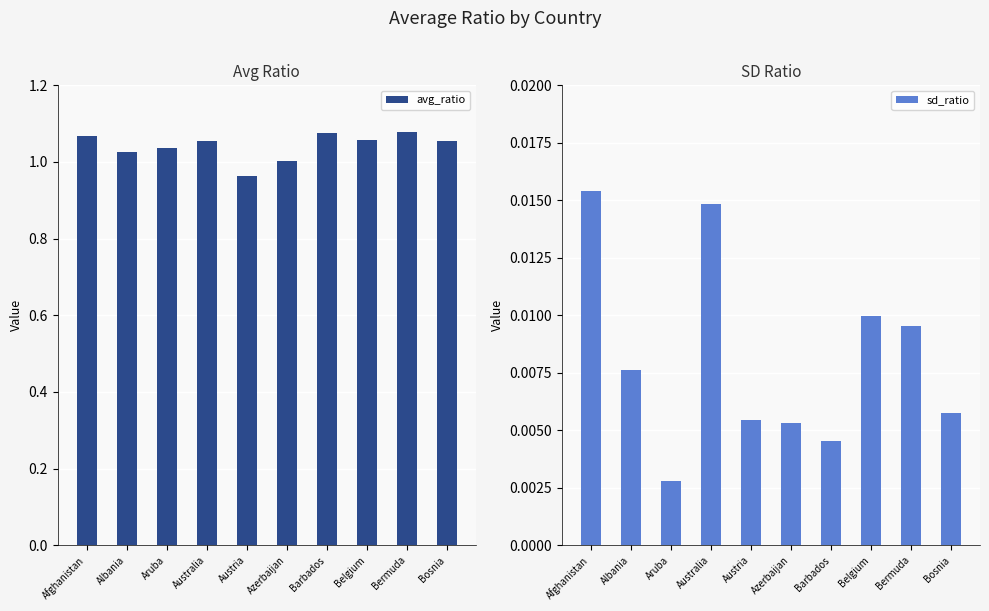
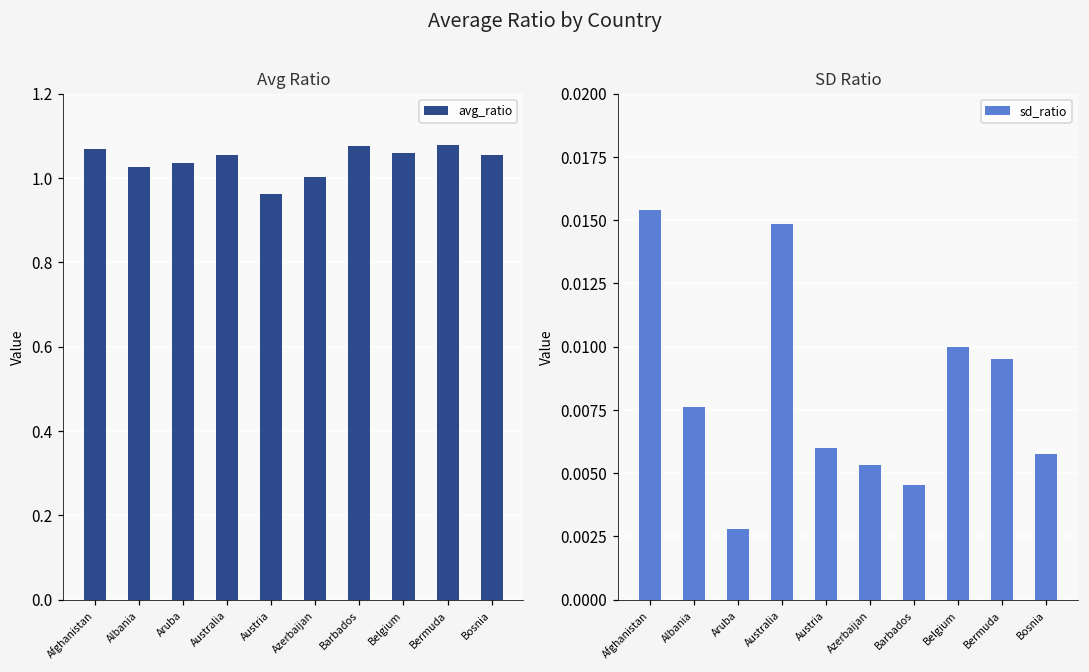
  {
    "Avg Ratio": {
      "Afghanistan": 1.07,
      "Albania": 1.03,
      "Aruba": 1.04,
      "Australia": 1.05,
      "Austria": 0.96,
      "Azerbaijan": 1.00,
      "Barbados": 1.08,
      "Belgium": 1.06,
      "Bermuda": 1.08,
      "Bosnia": 1.06
    },
    "SD Ratio": {
      "Afghanistan": 0.0154,
      "Albania": 0.0076,
      "Aruba": 0.0028,
      "Australia": 0.0149,
-     "Austria": 0.0054,
+     "Austria": 0.0060,
      "Azerbaijan": 0.0053,
      "Barbados": 0.0045,
      "Belgium": 0.0100,
      "Bermuda": 0.0095,
      "Bosnia": 0.0058
    }
  }
